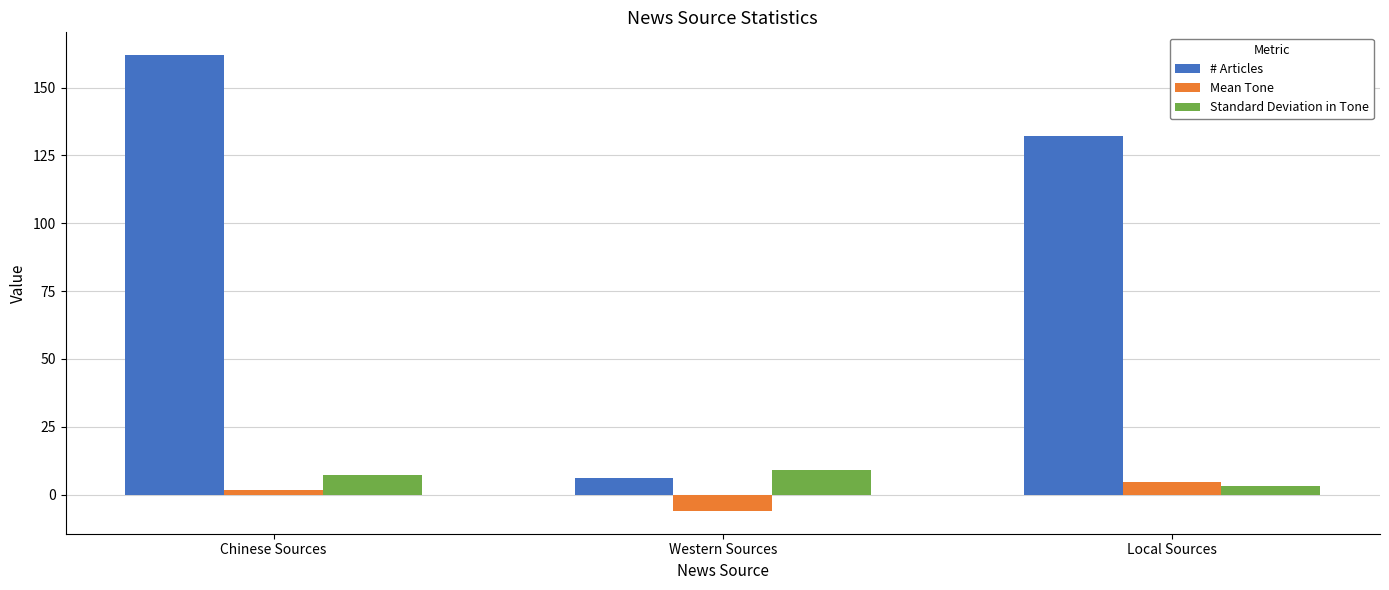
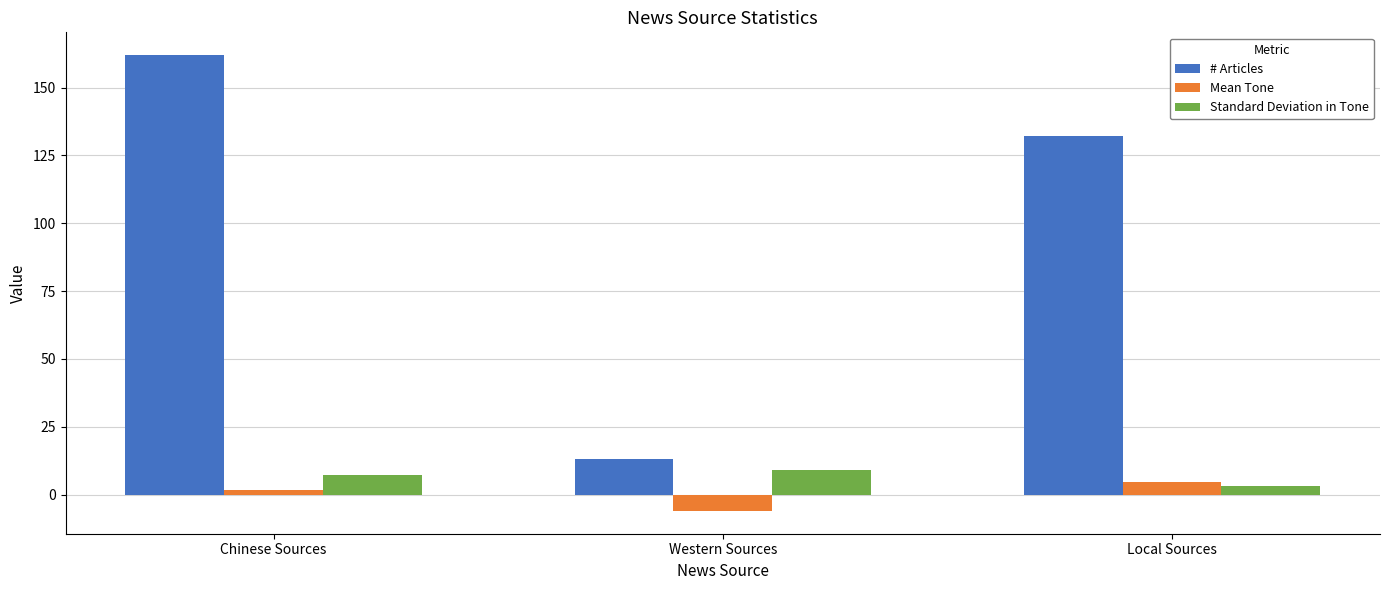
  {
    "# Articles": {
      "Chinese Sources": 162,
-     "Western Sources": 6,
+     "Western Sources": 13,
      "Local Sources": 132
    },
    "Mean Tone": {
      "Chinese Sources": 2,
      "Western Sources": -6,
      "Local Sources": 5
    },
    "Standard Deviation in Tone": {
      "Chinese Sources": 7,
      "Western Sources": 9,
      "Local Sources": 3
    }
  }
